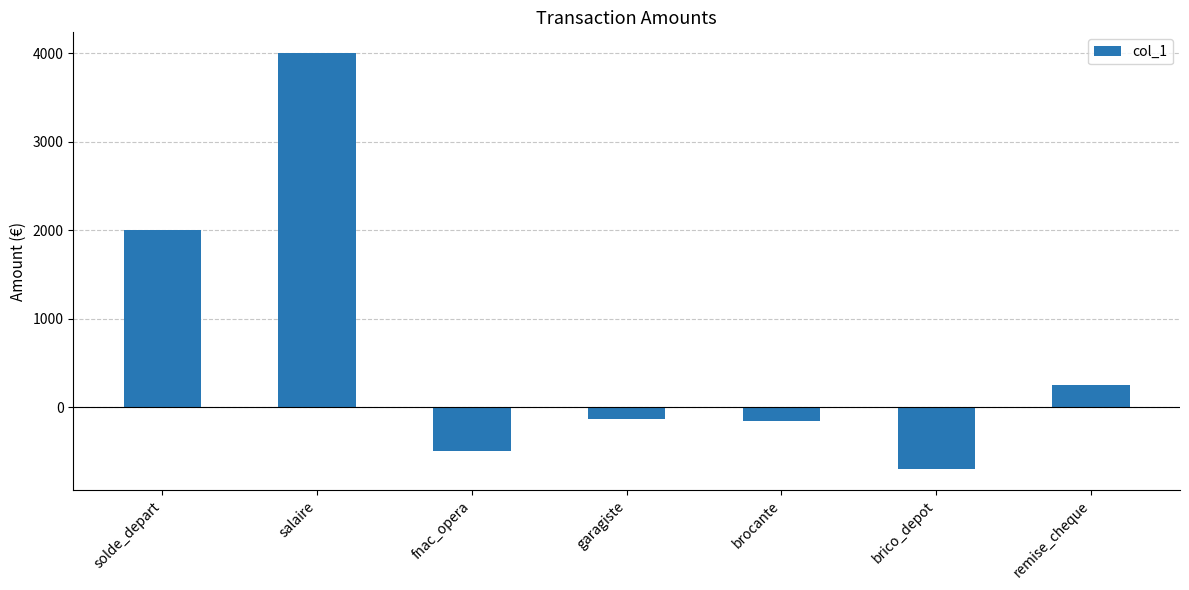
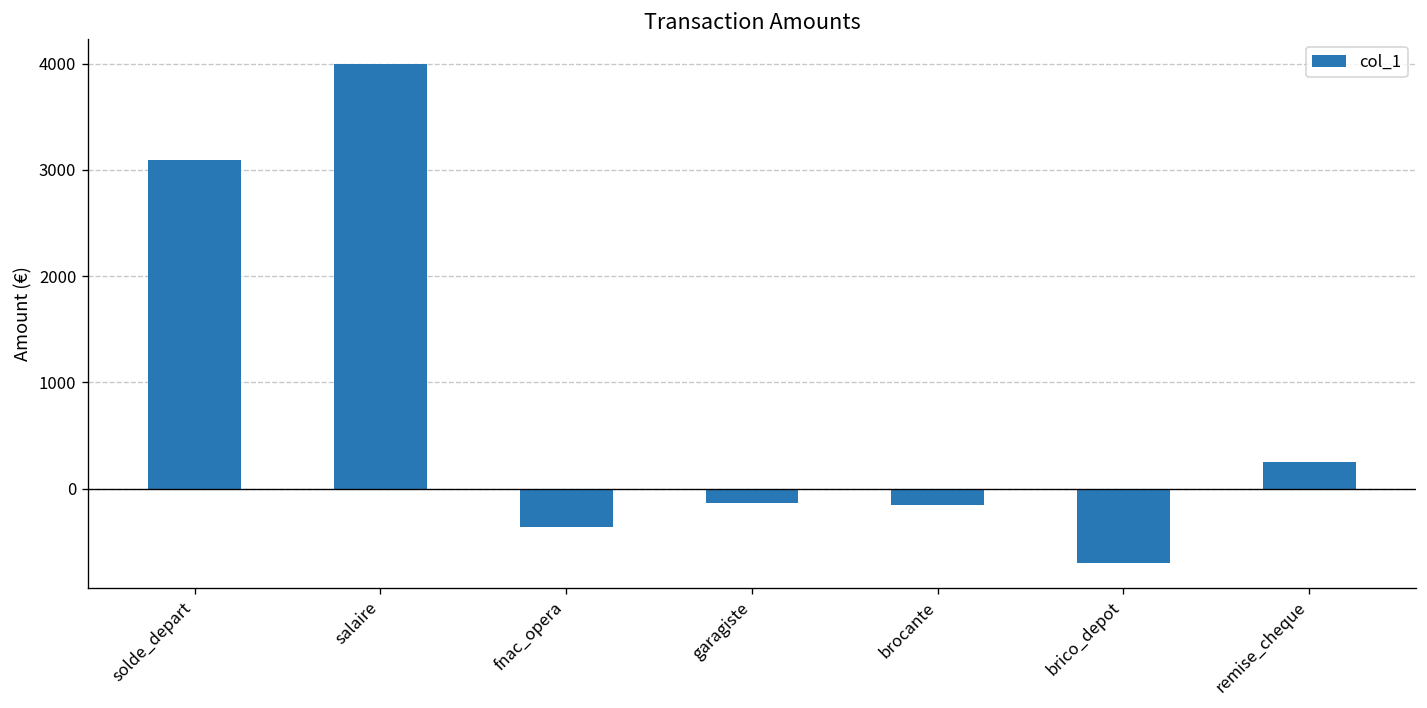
  {
-   "solde_depart": 2000,
+   "solde_depart": 3100,
    "salaire": 4000,
-   "fnac_opera": -500,
+   "fnac_opera": -400,
    "garagiste": -100,
    "brocante": -200,
    "brico_depot": -700,
    "remise_cheque": 300
  }
